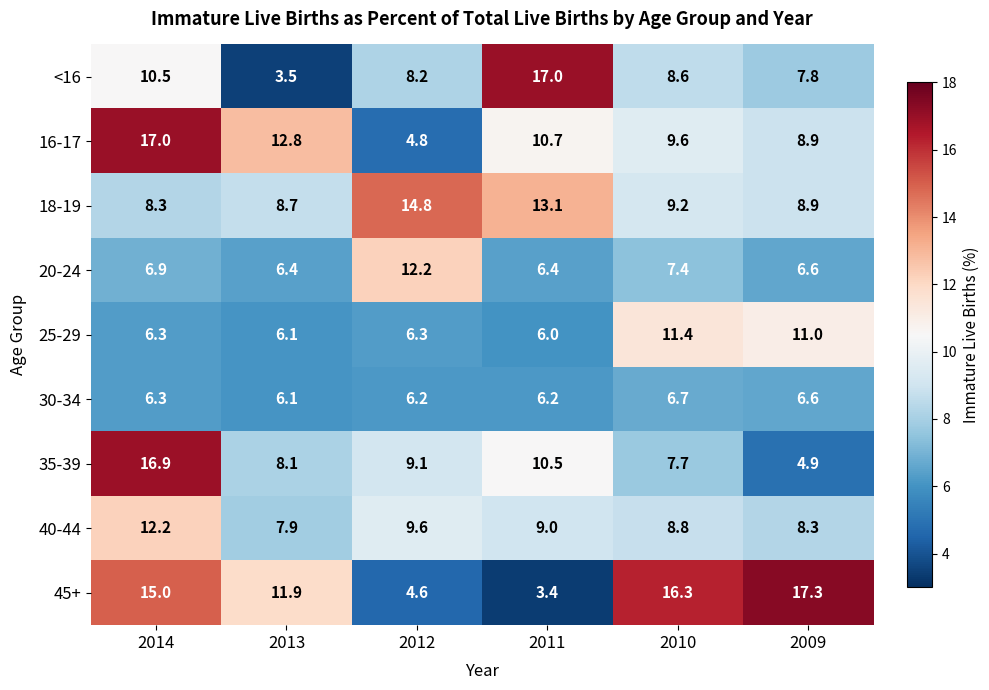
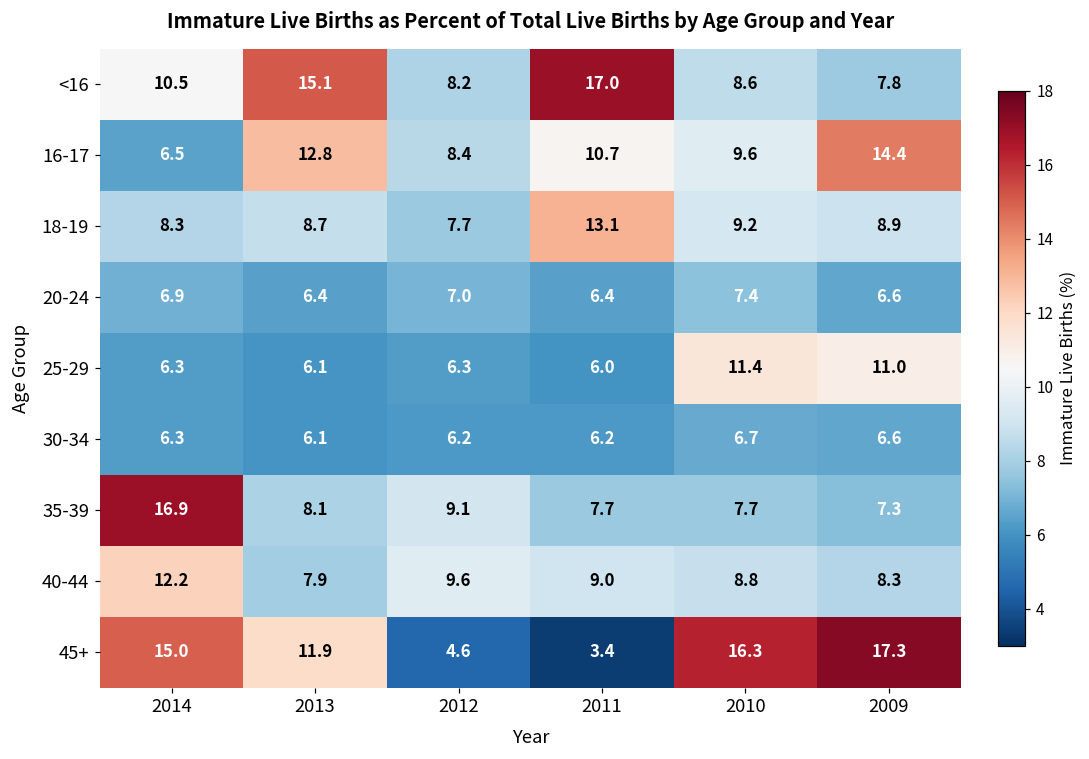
  {
    "<16": {
      "2014": 10.5,
-     "2013": 3.5,
+     "2013": 15.1,
      "2012": 8.2,
      "2011": 17.0,
      "2010": 8.6,
      "2009": 7.8
    },
    "16-17": {
-     "2014": 17.0,
+     "2014": 6.5,
      "2013": 12.8,
-     "2012": 4.8,
+     "2012": 8.4,
      "2011": 10.7,
      "2010": 9.6,
-     "2009": 8.9
+     "2009": 14.4
    },
    "18-19": {
      "2014": 8.3,
      "2013": 8.7,
-     "2012": 14.8,
+     "2012": 7.7,
      "2011": 13.1,
      "2010": 9.2,
      "2009": 8.9
    },
    "20-24": {
      "2014": 6.9,
      "2013": 6.4,
-     "2012": 12.2,
+     "2012": 7.0,
      "2011": 6.4,
      "2010": 7.4,
      "2009": 6.6
    },
    "25-29": {
      "2014": 6.3,
      "2013": 6.1,
      "2012": 6.3,
      "2011": 6.0,
      "2010": 11.4,
      "2009": 11.0
    },
    "30-34": {
      "2014": 6.3,
      "2013": 6.1,
      "2012": 6.2,
      "2011": 6.2,
      "2010": 6.7,
      "2009": 6.6
    },
    "35-39": {
      "2014": 16.9,
      "2013": 8.1,
      "2012": 9.1,
-     "2011": 10.5,
+     "2011": 7.7,
      "2010": 7.7,
-     "2009": 4.9
+     "2009": 7.3
    },
    "40-44": {
      "2014": 12.2,
      "2013": 7.9,
      "2012": 9.6,
      "2011": 9.0,
      "2010": 8.8,
      "2009": 8.3
    },
    "45+": {
      "2014": 15.0,
      "2013": 11.9,
      "2012": 4.6,
      "2011": 3.4,
      "2010": 16.3,
      "2009": 17.3
    }
  }
